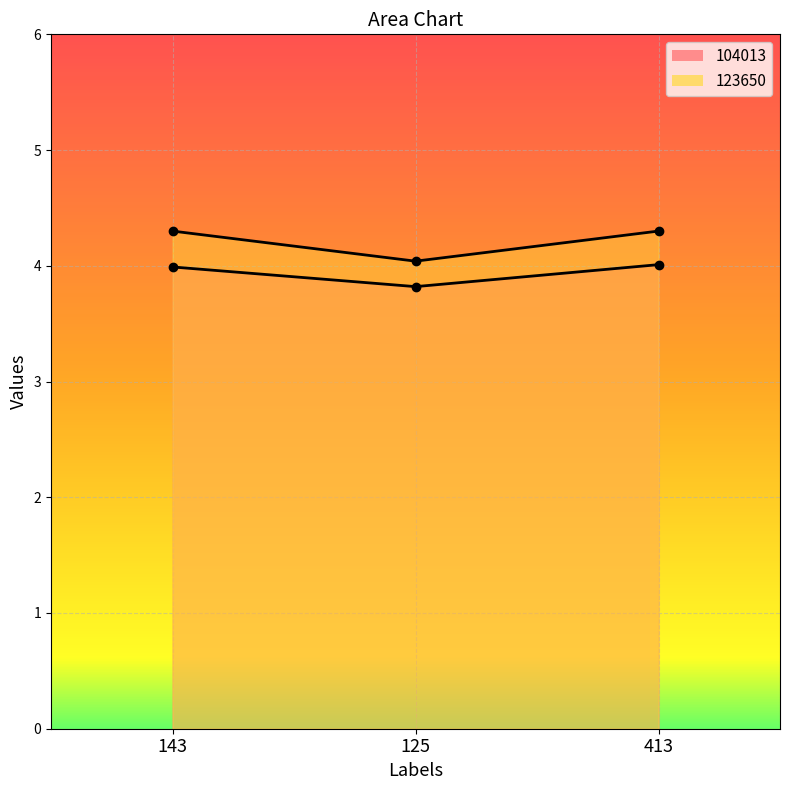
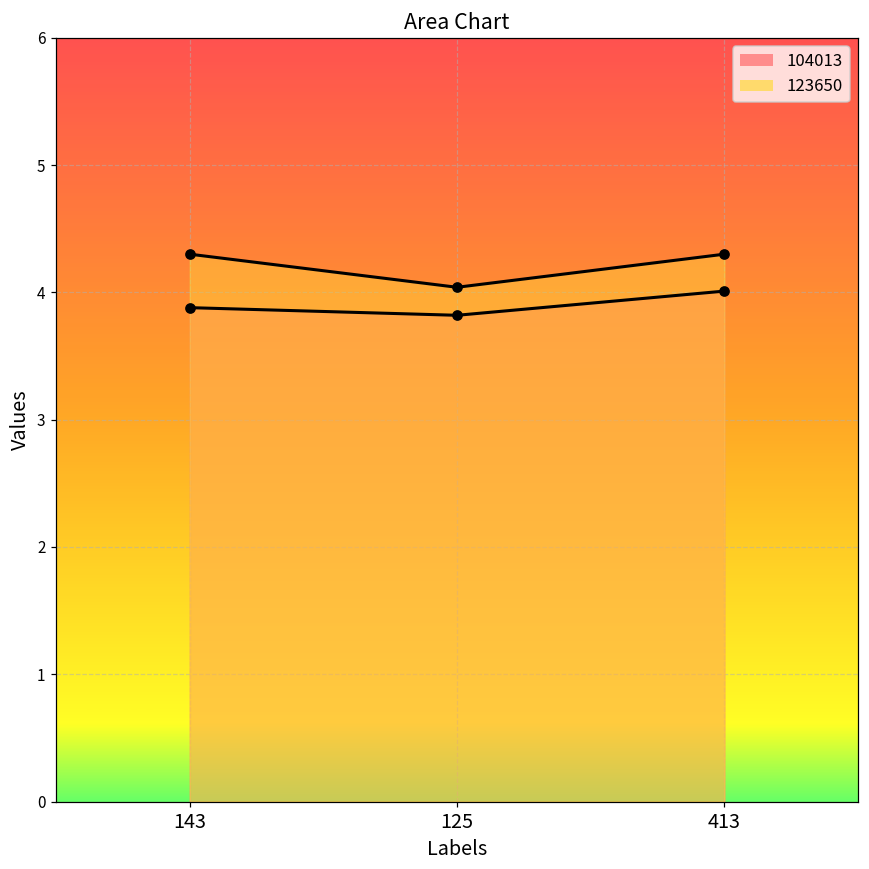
  {
    "104013": {
-     "143": 3.99,
+     "143": 3.88,
      "125": 3.82,
      "413": 4.01
    },
    "123650": {
      "143": 4.30,
      "125": 4.04,
      "413": 4.30
    }
  }
